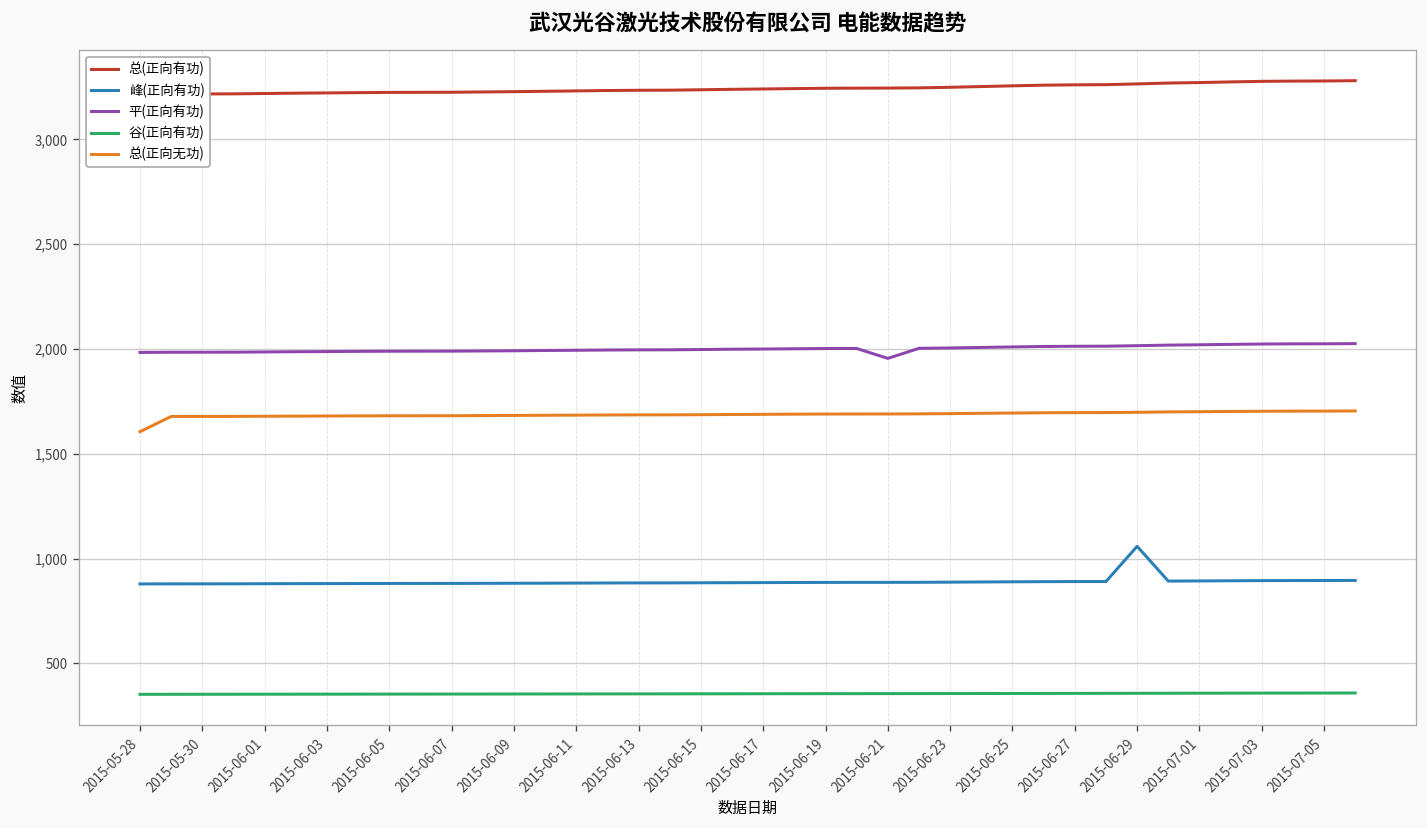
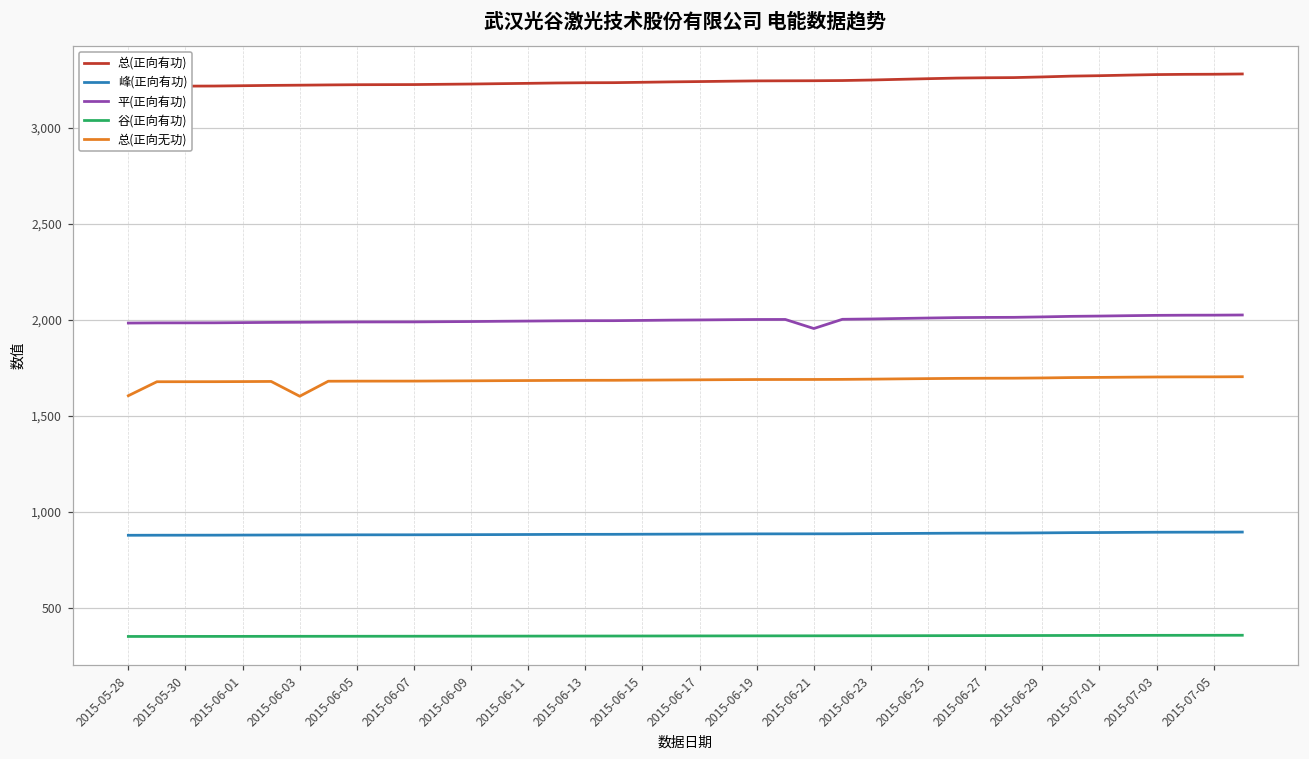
  {
    "总(正向有功)": {
      "2015-06-01": "3,220",
      "2015-06-03": "3,220",
      "2015-06-05": "3,220",
      "2015-06-07": "3,220",
      "2015-06-09": "3,230",
      "2015-06-11": "3,230",
      "2015-06-13": "3,230",
      "2015-06-15": "3,240",
      "2015-06-17": "3,240",
      "2015-06-19": "3,240",
      "2015-06-21": "3,240",
      "2015-06-23": "3,250",
      "2015-06-25": "3,260",
      "2015-06-27": "3,260",
      "2015-06-29": "3,260",
      "2015-07-01": "3,270",
      "2015-07-03": "3,280",
      "2015-07-05": "3,280"
    },
    "峰(正向有功)": {
      "2015-05-28": "880",
      "2015-05-30": "880",
      "2015-06-01": "880",
      "2015-06-03": "880",
      "2015-06-05": "880",
      "2015-06-07": "880",
      "2015-06-09": "880",
      "2015-06-11": "880",
      "2015-06-13": "880",
      "2015-06-15": "880",
      "2015-06-17": "890",
      "2015-06-19": "890",
      "2015-06-21": "890",
      "2015-06-23": "890",
      "2015-06-25": "890",
      "2015-06-27": "890",
-     "2015-06-29": "1,060",
+     "2015-06-29": "890",
      "2015-07-01": "890",
      "2015-07-03": "890",
      "2015-07-05": "900"
    },
    "平(正向有功)": {
      "2015-05-28": "1,980",
      "2015-05-30": "1,980",
      "2015-06-01": "1,990",
      "2015-06-03": "1,990",
      "2015-06-05": "1,990",
      "2015-06-07": "1,990",
      "2015-06-09": "1,990",
      "2015-06-11": "1,990",
      "2015-06-13": "2,000",
      "2015-06-15": "2,000",
      "2015-06-17": "2,000",
      "2015-06-19": "2,000",
      "2015-06-21": "1,960",
      "2015-06-23": "2,000",
      "2015-06-25": "2,010",
      "2015-06-27": "2,010",
      "2015-06-29": "2,020",
      "2015-07-01": "2,020",
      "2015-07-03": "2,020",
      "2015-07-05": "2,020"
    },
    "谷(正向有功)": {
      "2015-05-28": "350",
      "2015-05-30": "350",
      "2015-06-01": "350",
      "2015-06-03": "350",
      "2015-06-05": "350",
      "2015-06-07": "350",
      "2015-06-09": "350",
      "2015-06-11": "350",
      "2015-06-13": "350",
      "2015-06-15": "350",
      "2015-06-17": "360",
      "2015-06-19": "360",
      "2015-06-21": "360",
      "2015-06-23": "360",
      "2015-06-25": "360",
      "2015-06-27": "360",
      "2015-06-29": "360",
      "2015-07-01": "360",
      "2015-07-03": "360",
      "2015-07-05": "360"
    },
    "总(正向无功)": {
      "2015-05-28": "1,610",
      "2015-05-30": "1,680",
      "2015-06-01": "1,680",
-     "2015-06-03": "1,680",
+     "2015-06-03": "1,600",
      "2015-06-05": "1,680",
      "2015-06-07": "1,680",
      "2015-06-09": "1,680",
      "2015-06-11": "1,680",
      "2015-06-13": "1,690",
      "2015-06-15": "1,690",
      "2015-06-17": "1,690",
      "2015-06-19": "1,690",
      "2015-06-21": "1,690",
      "2015-06-23": "1,690",
      "2015-06-25": "1,690",
      "2015-06-27": "1,700",
      "2015-06-29": "1,700",
      "2015-07-01": "1,700",
      "2015-07-03": "1,700",
      "2015-07-05": "1,700"
    }
  }
